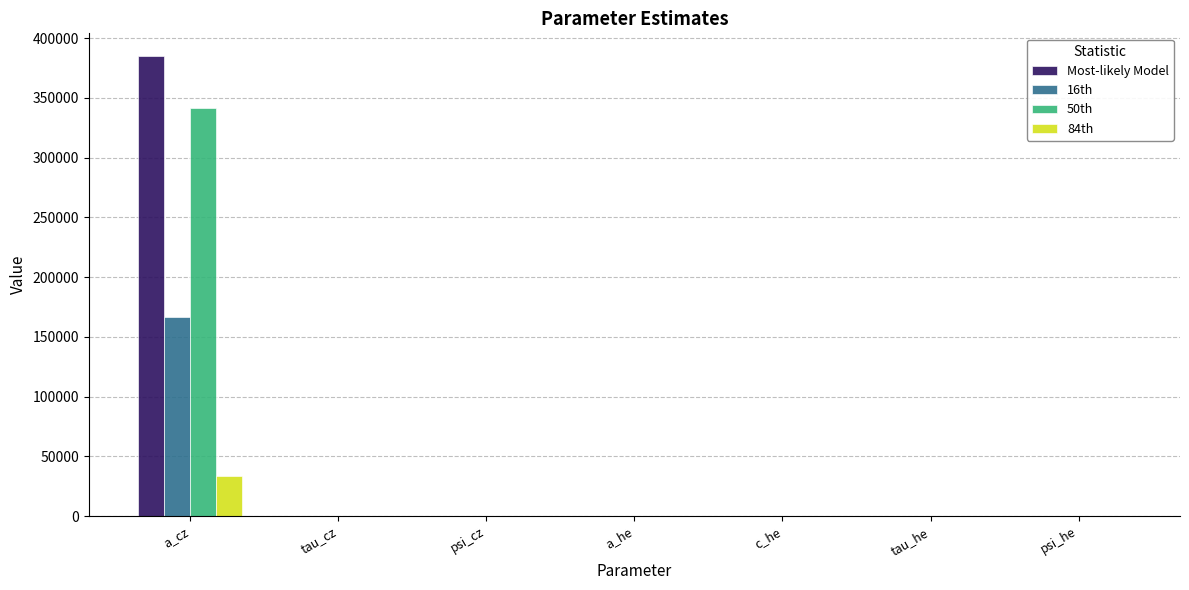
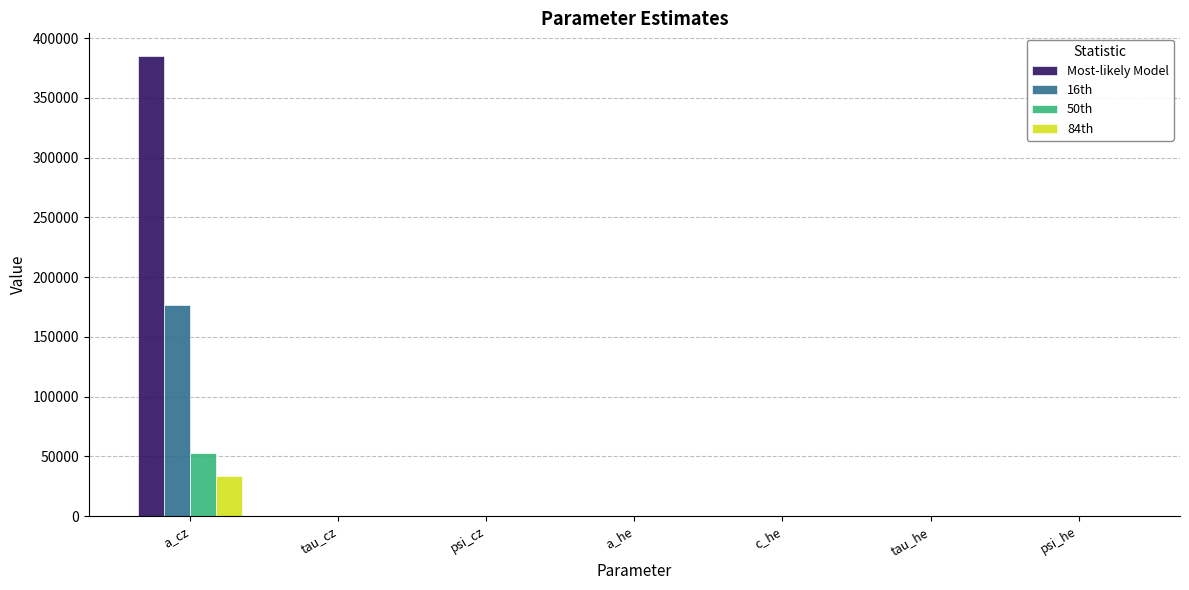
  {
    "Most-likely Model": {
      "a_cz": 385000
    },
    "16th": {
-     "a_cz": 167000
+     "a_cz": 176000
    },
    "50th": {
-     "a_cz": 342000
+     "a_cz": 53000
    },
    "84th": {
      "a_cz": 34000
    }
  }
